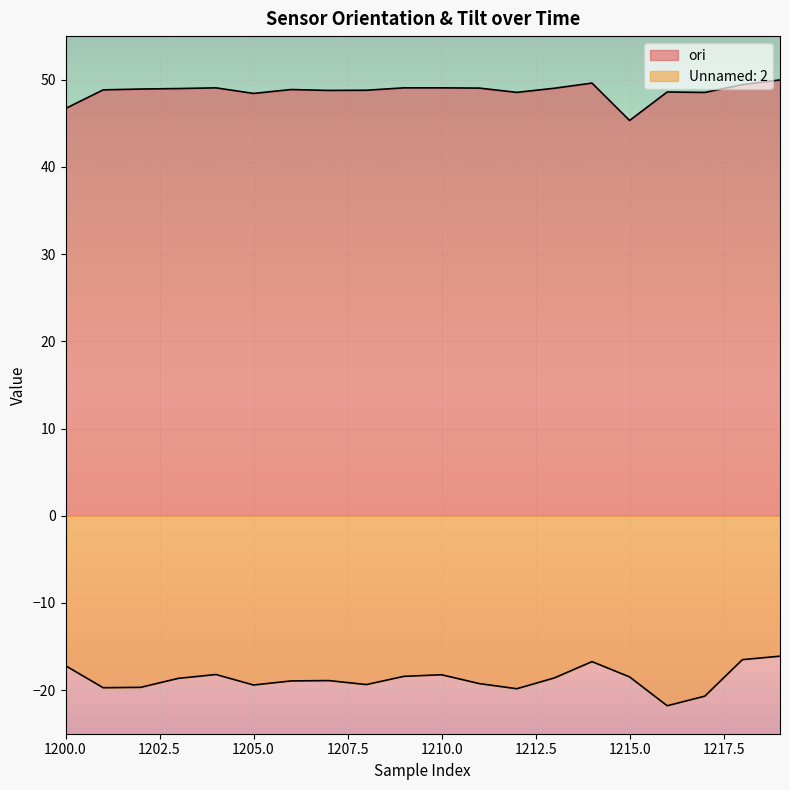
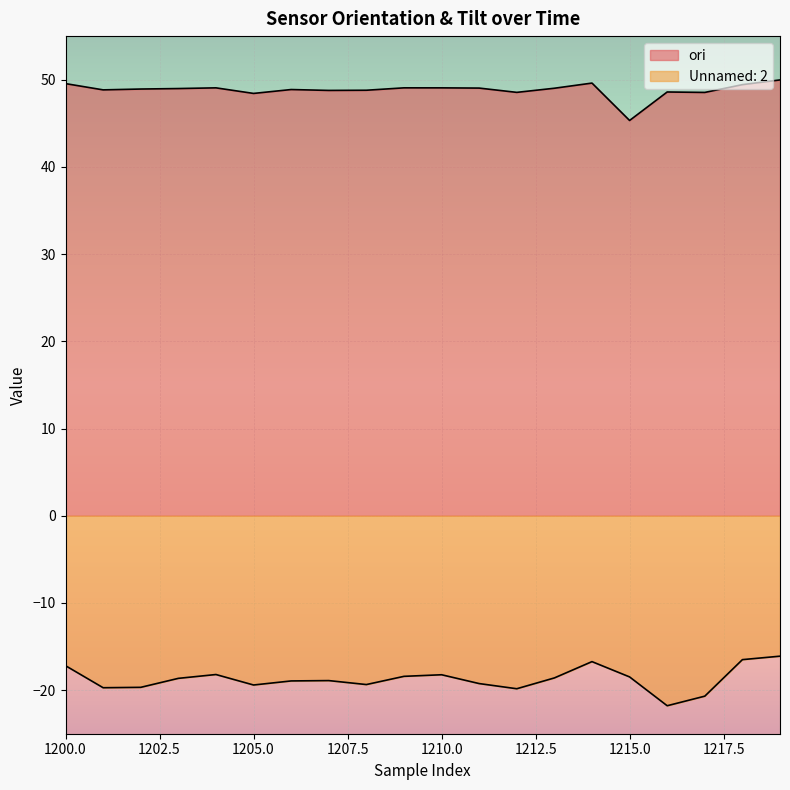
  {
    "ori": {
-     "1200.0": 47,
+     "1200.0": 50,
      "1205.0": 48,
      "1210.0": 49,
      "1215.0": 45
    }
  }
